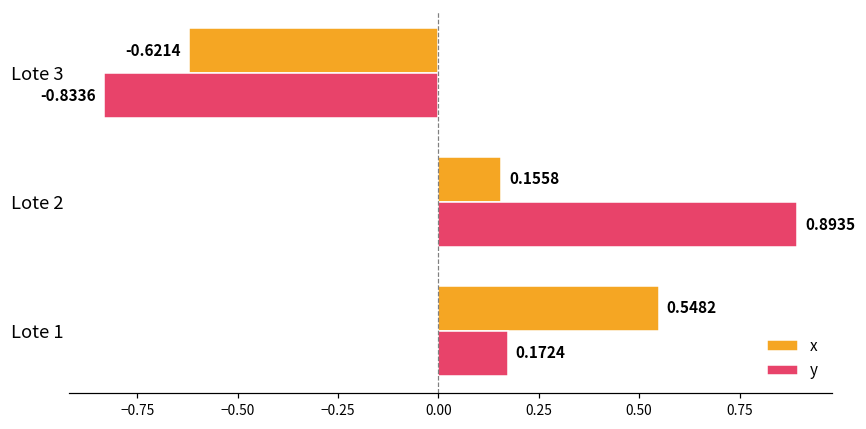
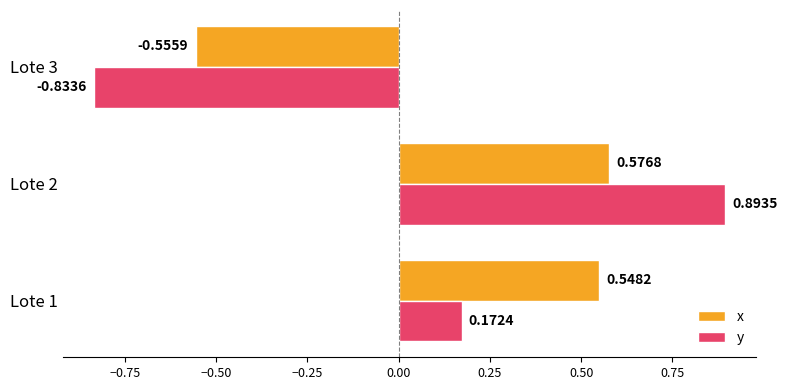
  {
    "x": {
-     "Lote 3": -0.6214,
-     "Lote 2": 0.1558,
+     "Lote 3": -0.5559,
+     "Lote 2": 0.5768,
      "Lote 1": 0.5482
    },
    "y": {
      "Lote 3": -0.8336,
      "Lote 2": 0.8935,
      "Lote 1": 0.1724
    }
  }
